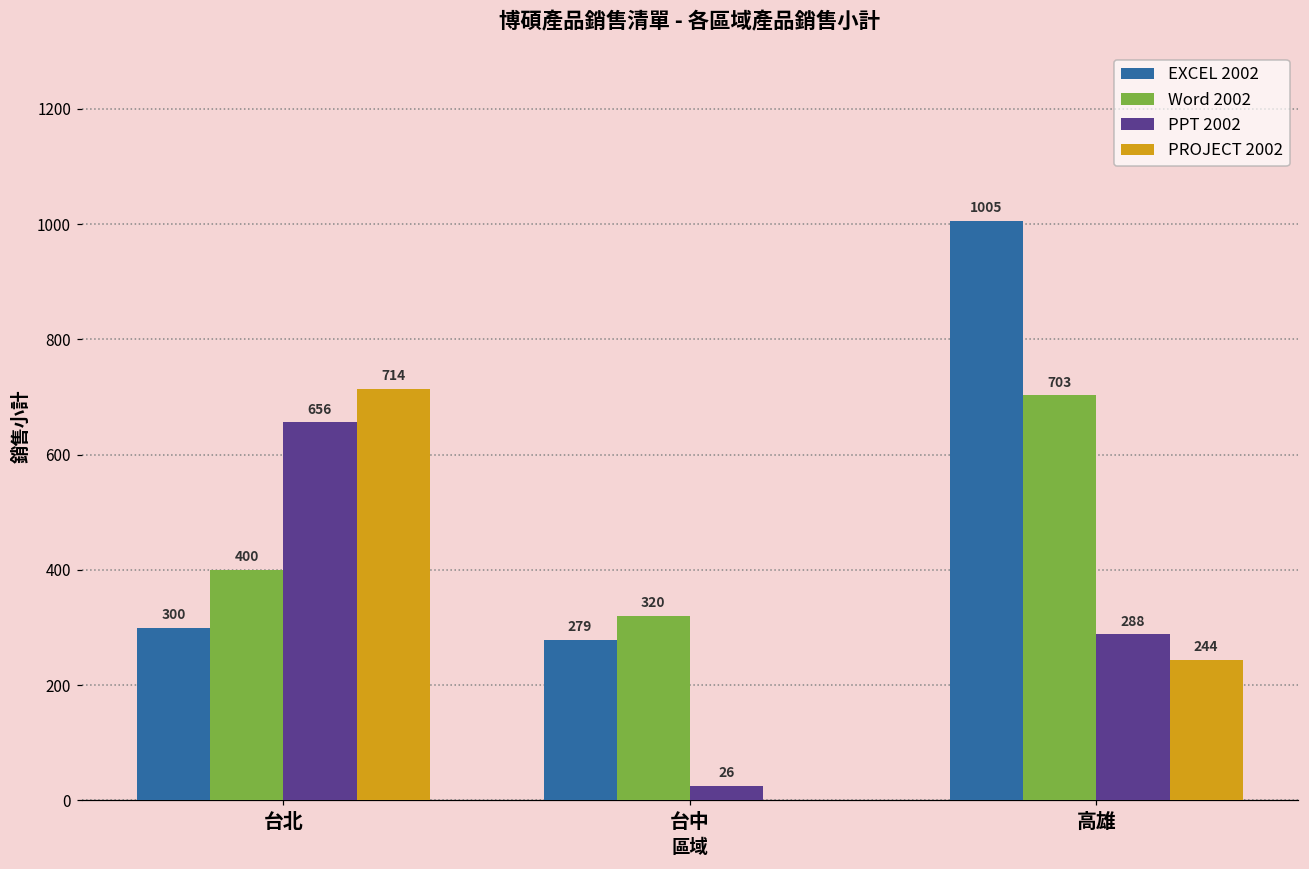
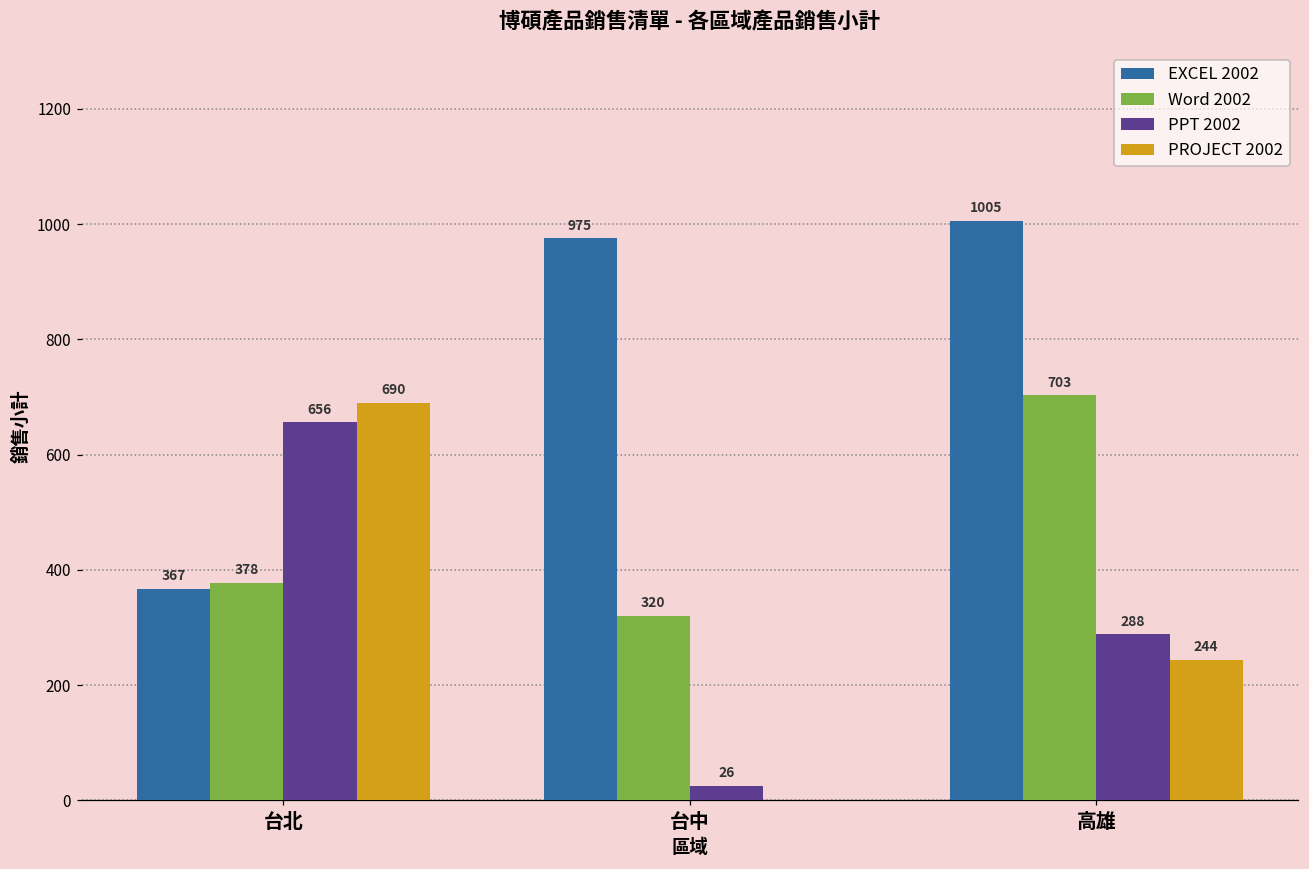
  {
    "EXCEL 2002": {
-     "台北": 300,
-     "台中": 279,
+     "台北": 367,
+     "台中": 975,
      "高雄": 1005
    },
    "Word 2002": {
-     "台北": 400,
+     "台北": 378,
      "台中": 320,
      "高雄": 703
    },
    "PPT 2002": {
      "台北": 656,
      "台中": 26,
      "高雄": 288
    },
    "PROJECT 2002": {
-     "台北": 714,
+     "台北": 690,
      "高雄": 244
    }
  }
